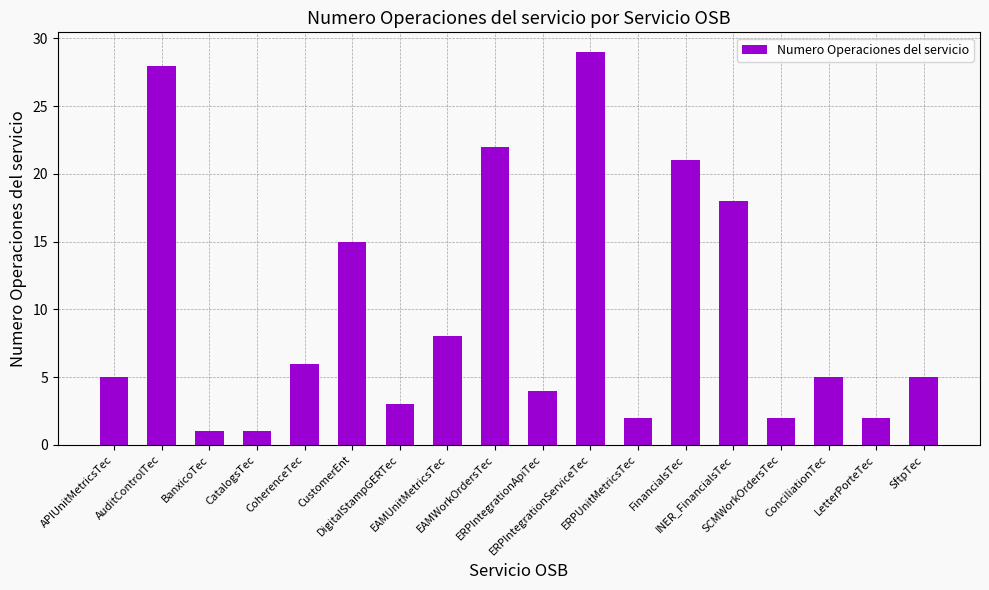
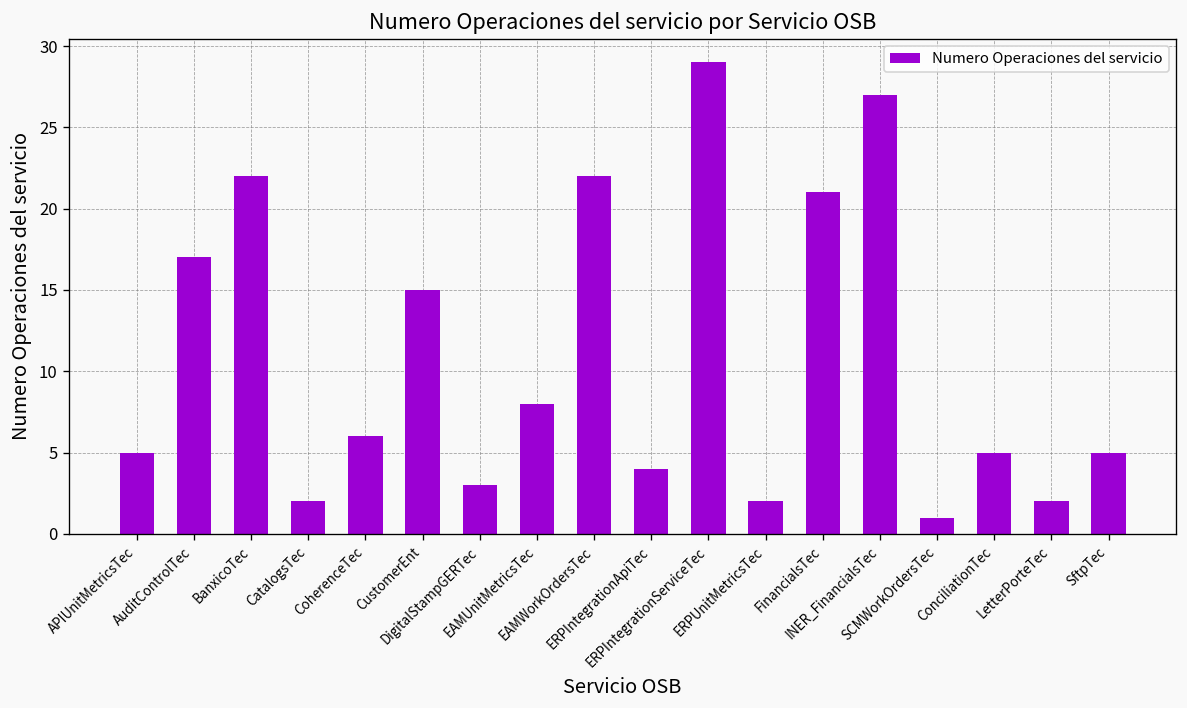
  {
    "APIUnitMetricsTec": 5,
-   "AuditControlTec": 28,
-   "BanxicoTec": 1,
-   "CatalogsTec": 1,
+   "AuditControlTec": 17,
+   "BanxicoTec": 22,
+   "CatalogsTec": 2,
    "CoherenceTec": 6,
    "CustomerEnt": 15,
    "DigitalStampGERTec": 3,
    "EAMUnitMetricsTec": 8,
    "EAMWorkOrdersTec": 22,
    "ERPIntegrationApiTec": 4,
    "ERPIntegrationServiceTec": 29,
    "ERPUnitMetricsTec": 2,
    "FinancialsTec": 21,
-   "INER_FinancialsTec": 18,
-   "SCMWorkOrdersTec": 2,
+   "INER_FinancialsTec": 27,
+   "SCMWorkOrdersTec": 1,
    "ConciliationTec": 5,
    "LetterPorteTec": 2,
    "SftpTec": 5
  }
